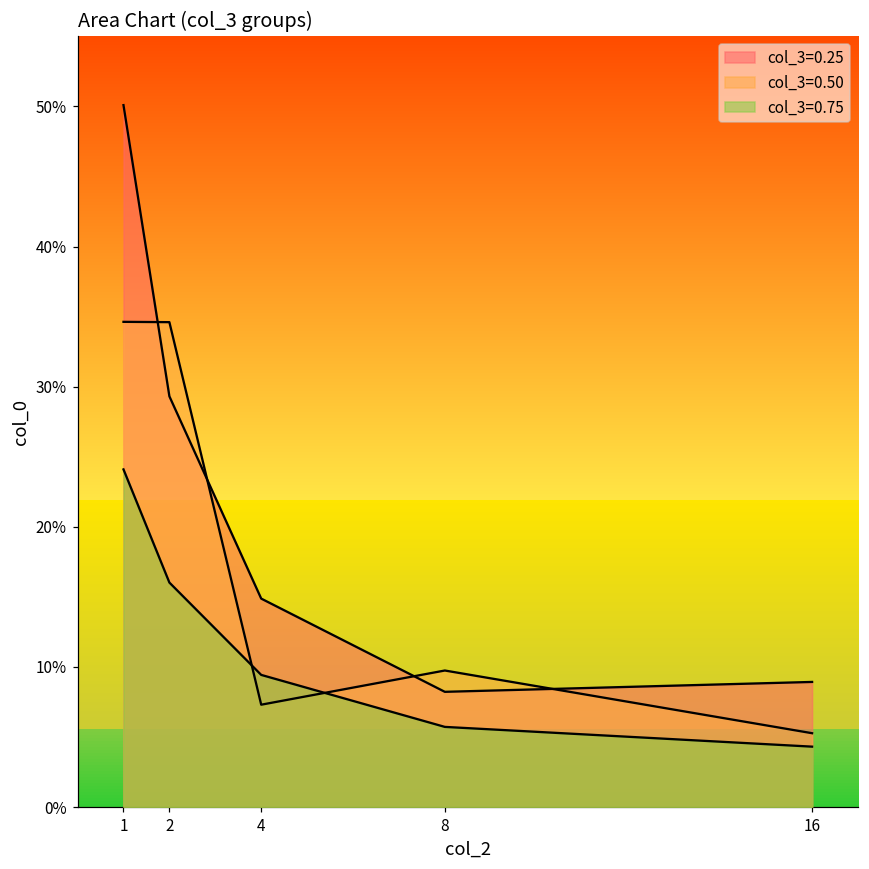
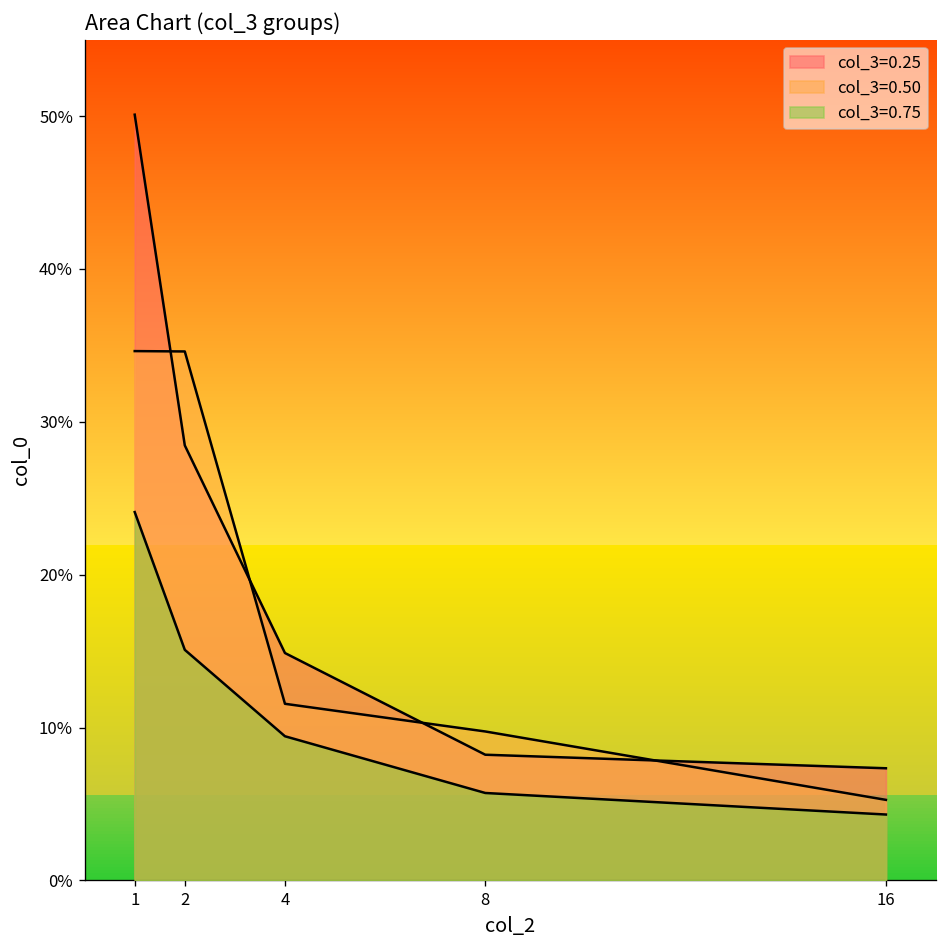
  {
    "col_3=0.25": {
      "1": "50.1%",
-     "2": "29.3%",
+     "2": "28.5%",
      "4": "14.9%",
      "8": "8.2%",
-     "16": "8.9%"
+     "16": "7.3%"
    },
    "col_3=0.50": {
      "1": "34.6%",
      "2": "34.6%",
-     "4": "7.3%",
+     "4": "11.6%",
      "8": "9.7%",
      "16": "5.3%"
    },
    "col_3=0.75": {
      "1": "24.1%",
-     "2": "16.0%",
+     "2": "15.1%",
      "4": "9.4%",
      "8": "5.7%",
      "16": "4.3%"
    }
  }
